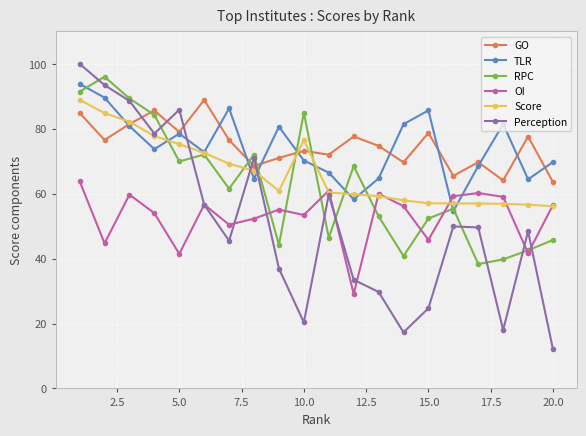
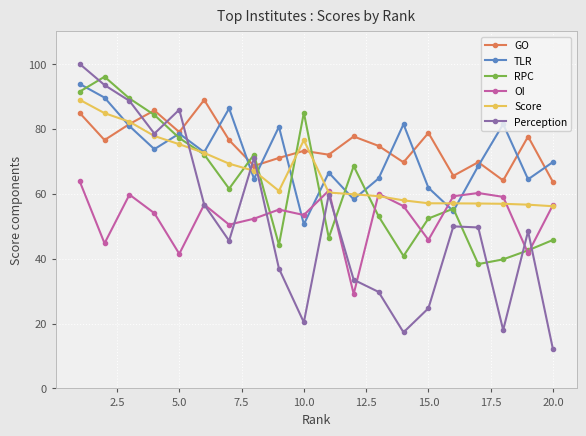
  {
    "GO": {
      "10.0": 73,
      "15.0": 79,
      "20.0": 64
    },
    "TLR": {
-     "10.0": 70,
-     "15.0": 86,
+     "10.0": 51,
+     "15.0": 62,
      "20.0": 70
    },
    "RPC": {
-     "5.0": 70,
+     "5.0": 77,
      "10.0": 85,
      "15.0": 52,
      "20.0": 46
    },
    "Score": {
      "5.0": 75,
      "10.0": 77,
      "15.0": 57
    }
  }
